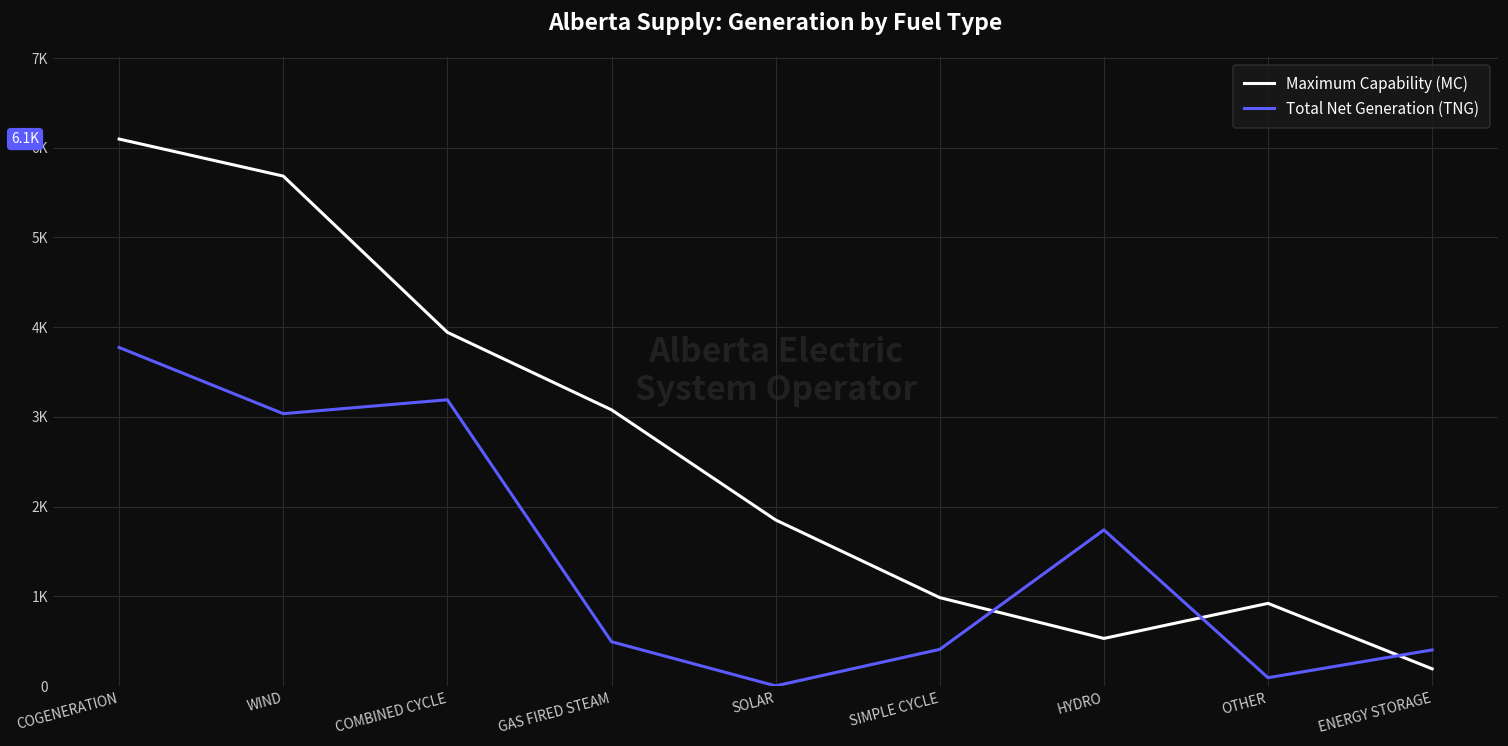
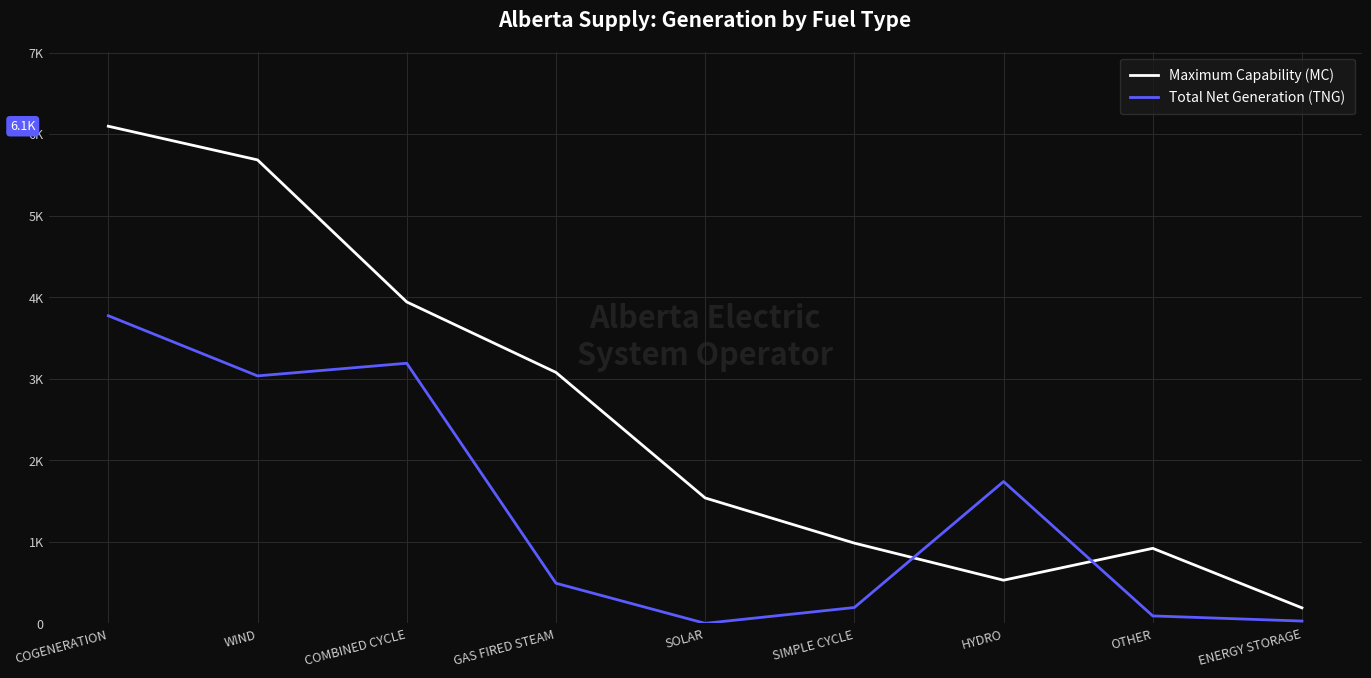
  {
    "Maximum Capability (MC)": {
      "COGENERATION": 6100,
      "WIND": 5700,
      "COMBINED CYCLE": 3900,
      "GAS FIRED STEAM": 3100,
-     "SOLAR": 1900,
+     "SOLAR": 1500,
      "SIMPLE CYCLE": 1000,
      "HYDRO": 500,
      "OTHER": 900,
      "ENERGY STORAGE": 200
    },
    "Total Net Generation (TNG)": {
      "COGENERATION": 3800,
      "WIND": 3000,
      "COMBINED CYCLE": 3200,
      "GAS FIRED STEAM": 500,
      "SOLAR": 0,
-     "SIMPLE CYCLE": 400,
+     "SIMPLE CYCLE": 200,
      "HYDRO": 1700,
      "OTHER": 100,
-     "ENERGY STORAGE": 400
+     "ENERGY STORAGE": 0
    }
  }
